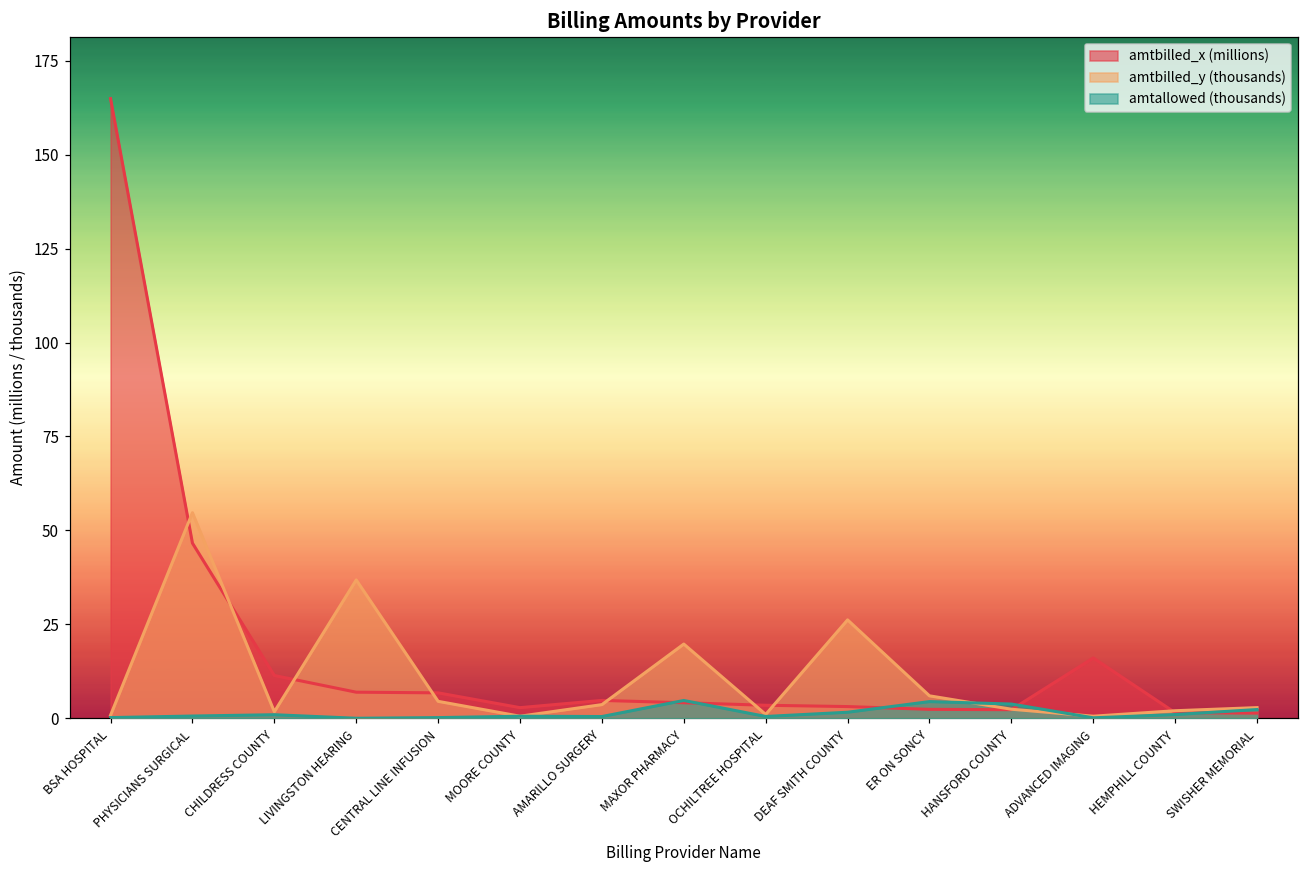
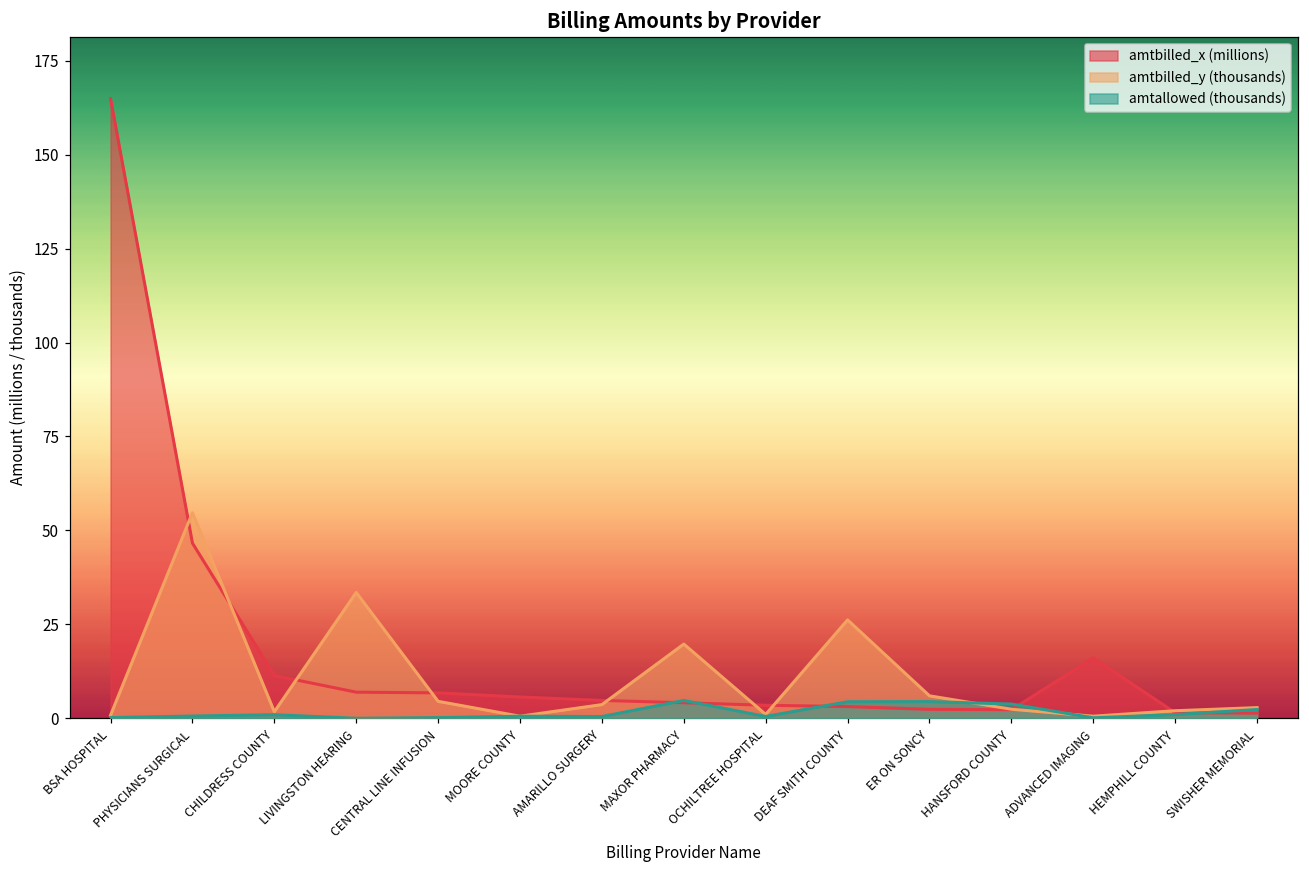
  {
    "amtbilled_x (millions)": {
      "BSA HOSPITAL": 165,
      "PHYSICIANS SURGICAL": 47,
      "CHILDRESS COUNTY": 11,
      "LIVINGSTON HEARING": 7,
      "CENTRAL LINE INFUSION": 7,
-     "MOORE COUNTY": 3,
+     "MOORE COUNTY": 6,
      "AMARILLO SURGERY": 5,
      "OCHILTREE HOSPITAL": 3,
      "DEAF SMITH COUNTY": 3,
      "ER ON SONCY": 2,
      "ADVANCED IMAGING": 16,
      "SWISHER MEMORIAL": 1
    },
    "amtbilled_y (thousands)": {
      "PHYSICIANS SURGICAL": 55,
      "CHILDRESS COUNTY": 2,
-     "LIVINGSTON HEARING": 37,
+     "LIVINGSTON HEARING": 33,
      "CENTRAL LINE INFUSION": 5,
      "AMARILLO SURGERY": 4,
      "MAXOR PHARMACY": 20,
      "DEAF SMITH COUNTY": 26,
      "ER ON SONCY": 6
    },
    "amtallowed (thousands)": {
      "PHYSICIANS SURGICAL": 1,
      "CHILDRESS COUNTY": 1,
      "LIVINGSTON HEARING": 0,
      "CENTRAL LINE INFUSION": 0,
      "AMARILLO SURGERY": 0,
-     "DEAF SMITH COUNTY": 2,
+     "DEAF SMITH COUNTY": 4,
      "ER ON SONCY": 4,
      "HANSFORD COUNTY": 4
    }
  }
